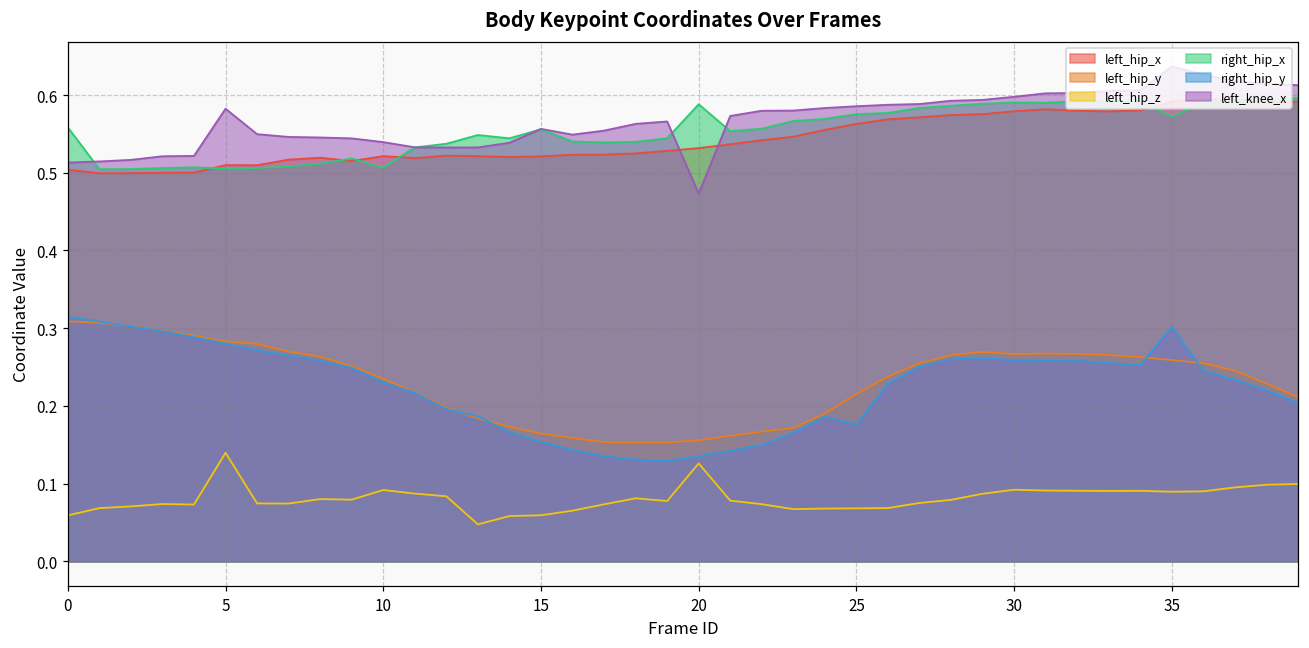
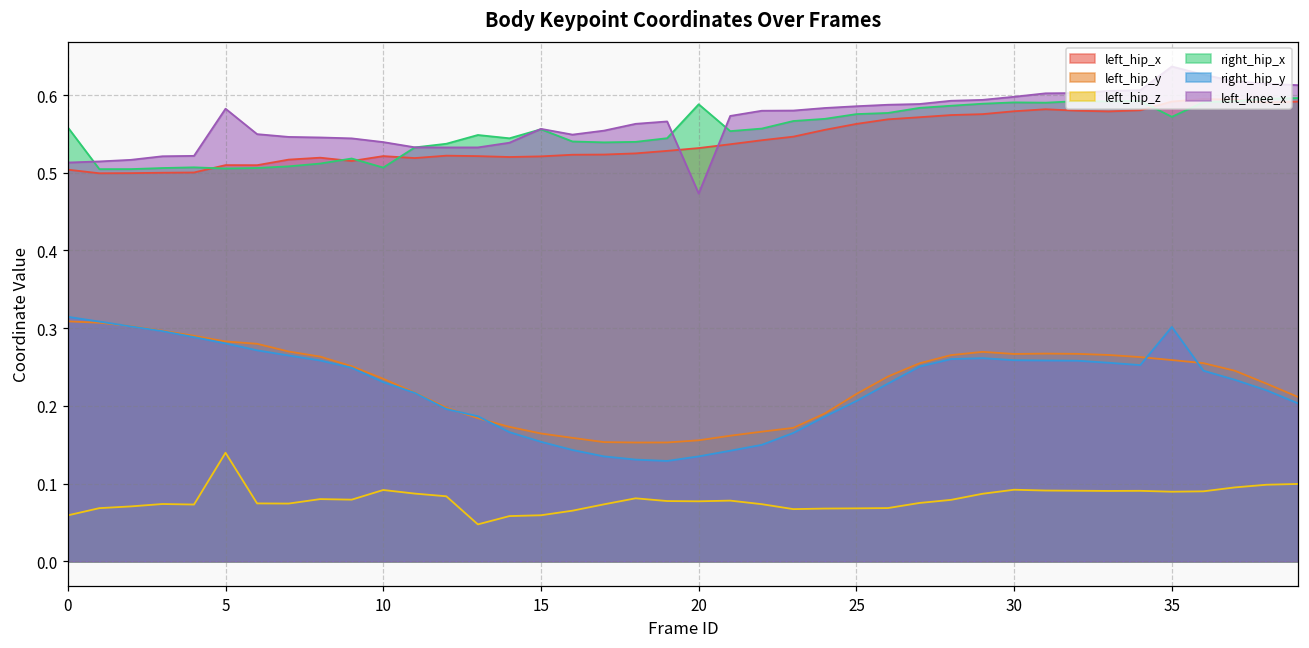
  {
    "left_hip_z": {
      "0": 0.06,
      "5": 0.14,
      "10": 0.09,
      "15": 0.06,
-     "20": 0.13,
+     "20": 0.08,
      "25": 0.07,
      "30": 0.09,
      "35": 0.09
    },
    "right_hip_x": {
      "0": 0.56,
      "5": 0.51,
      "10": 0.51,
      "20": 0.59,
      "25": 0.58,
      "30": 0.59,
      "35": 0.57
    },
    "right_hip_y": {
      "0": 0.31,
      "10": 0.23,
      "15": 0.15,
      "20": 0.14,
-     "25": 0.18,
+     "25": 0.21,
      "30": 0.26,
      "35": 0.30
    },
    "left_knee_x": {
      "0": 0.51,
      "5": 0.58,
      "10": 0.54,
      "20": 0.47,
      "25": 0.59,
      "30": 0.60
    }
  }
